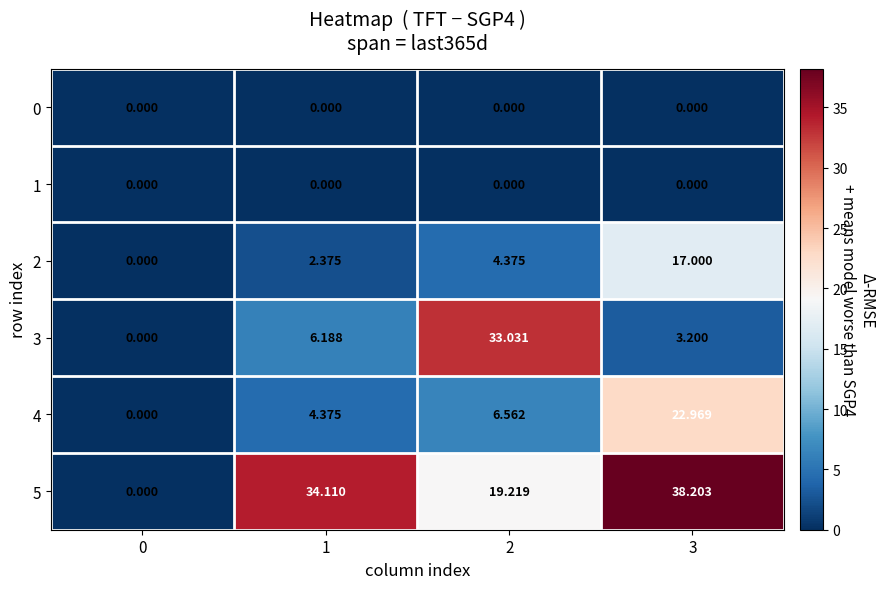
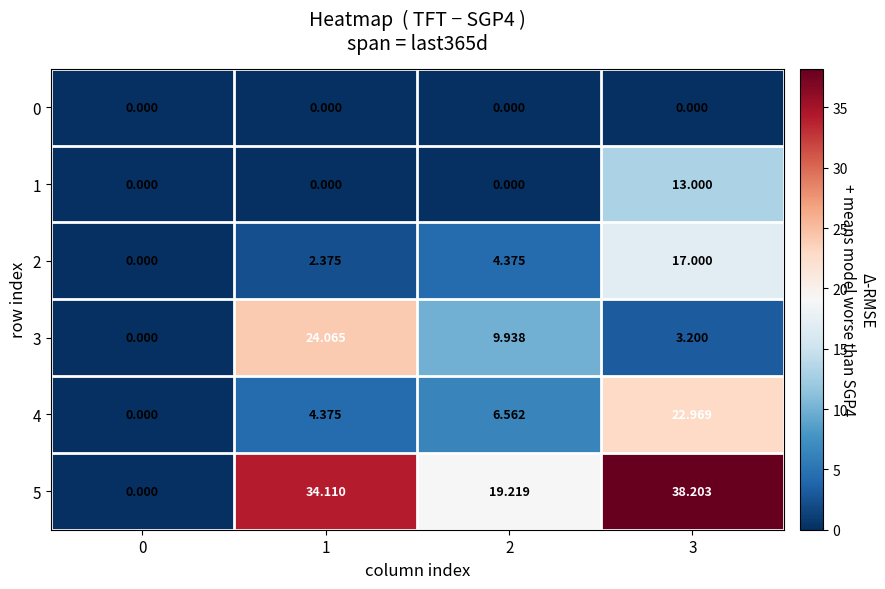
  {
    "0": {
      "0": 0.000,
      "1": 0.000,
      "2": 0.000,
      "3": 0.000
    },
    "1": {
      "0": 0.000,
      "1": 0.000,
      "2": 0.000,
-     "3": 0.000
+     "3": 13.000
    },
    "2": {
      "0": 0.000,
      "1": 2.375,
      "2": 4.375,
      "3": 17.000
    },
    "3": {
      "0": 0.000,
-     "1": 6.188,
-     "2": 33.031,
+     "1": 24.065,
+     "2": 9.938,
      "3": 3.200
    },
    "4": {
      "0": 0.000,
      "1": 4.375,
      "2": 6.562,
      "3": 22.969
    },
    "5": {
      "0": 0.000,
      "1": 34.110,
      "2": 19.219,
      "3": 38.203
    }
  }
